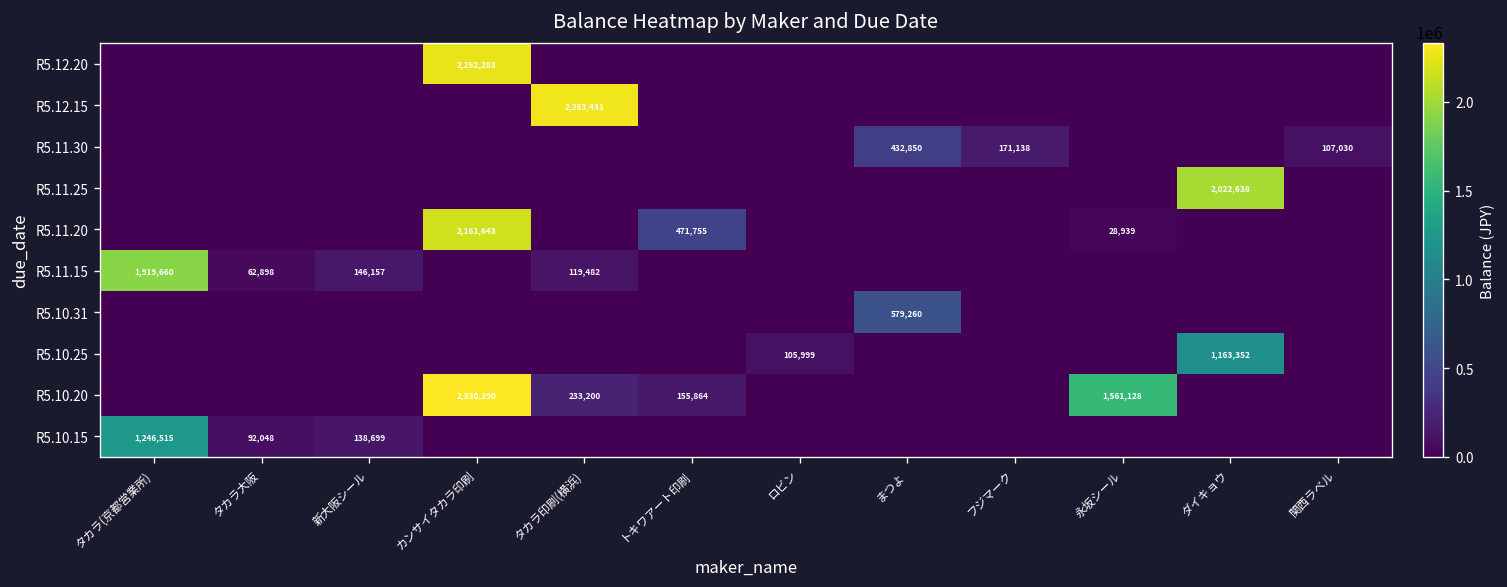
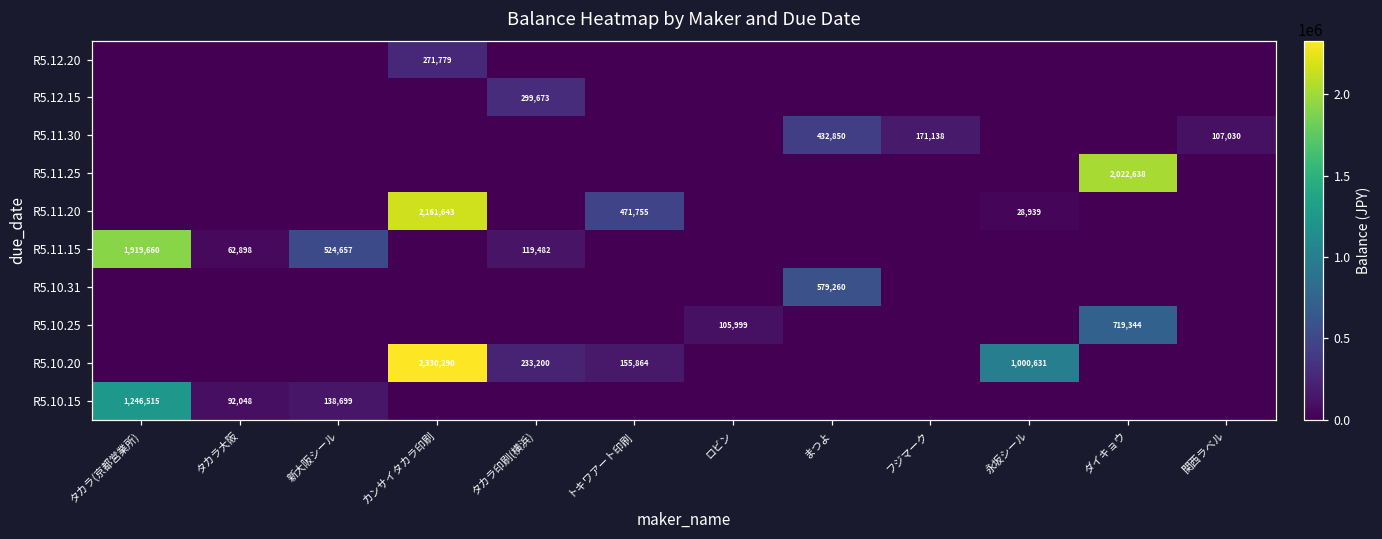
  {
    "R5.12.20": {
-     "カンサイタカラ印刷": "2,252,283"
+     "カンサイタカラ印刷": "271,779"
    },
    "R5.12.15": {
-     "タカラ印刷(横浜)": "2,283,431"
+     "タカラ印刷(横浜)": "299,673"
    },
    "R5.11.30": {
      "まつよ": "432,850",
      "フジマーク": "171,138",
      "関西ラベル": "107,030"
    },
    "R5.11.25": {
      "ダイキョウ": "2,022,638"
    },
    "R5.11.20": {
      "カンサイタカラ印刷": "2,161,643",
      "トキワアート印刷": "471,755",
      "永坂シール": "28,939"
    },
    "R5.11.15": {
      "タカラ(京都営業所)": "1,919,660",
      "タカラ大阪": "62,898",
-     "新大阪シール": "146,157",
+     "新大阪シール": "524,657",
      "タカラ印刷(横浜)": "119,482"
    },
    "R5.10.31": {
      "まつよ": "579,260"
    },
    "R5.10.25": {
      "ロビン": "105,999",
-     "ダイキョウ": "1,163,352"
+     "ダイキョウ": "719,344"
    },
    "R5.10.20": {
      "カンサイタカラ印刷": "2,330,290",
      "タカラ印刷(横浜)": "233,200",
      "トキワアート印刷": "155,864",
-     "永坂シール": "1,561,128"
+     "永坂シール": "1,000,631"
    },
    "R5.10.15": {
      "タカラ(京都営業所)": "1,246,515",
      "タカラ大阪": "92,048",
      "新大阪シール": "138,699"
    }
  }
